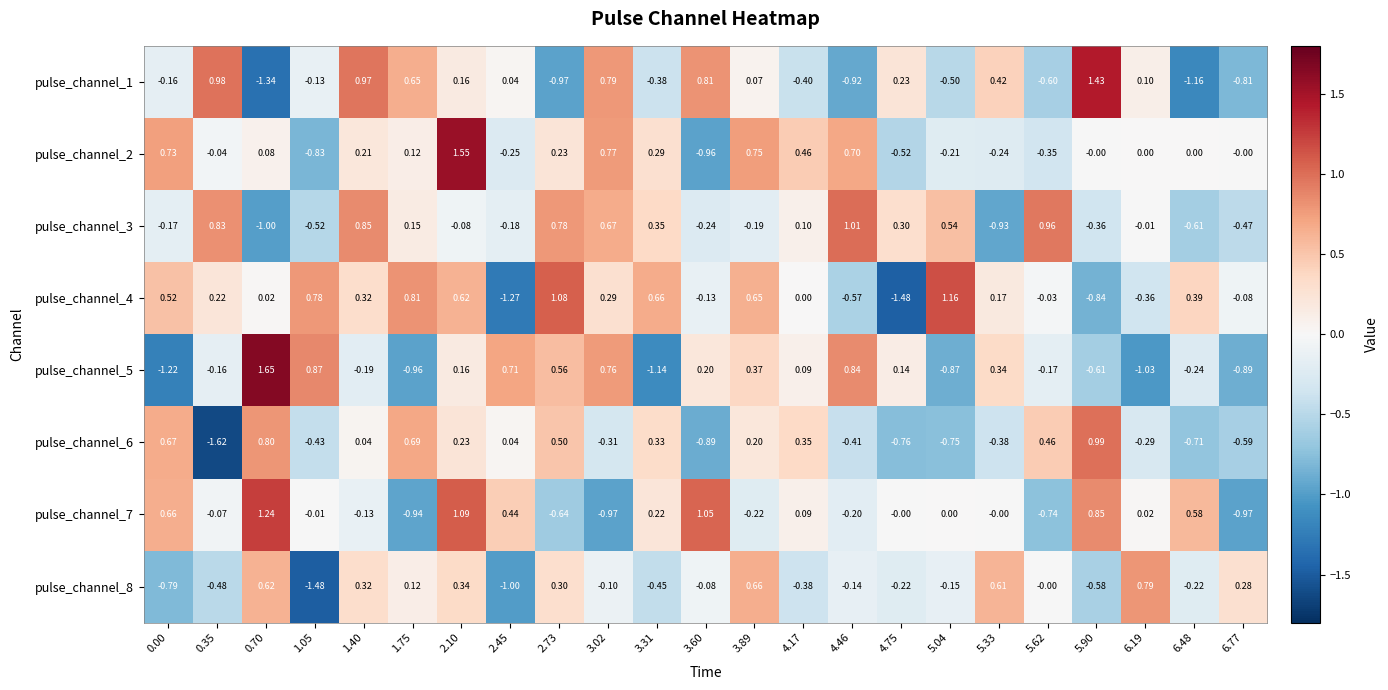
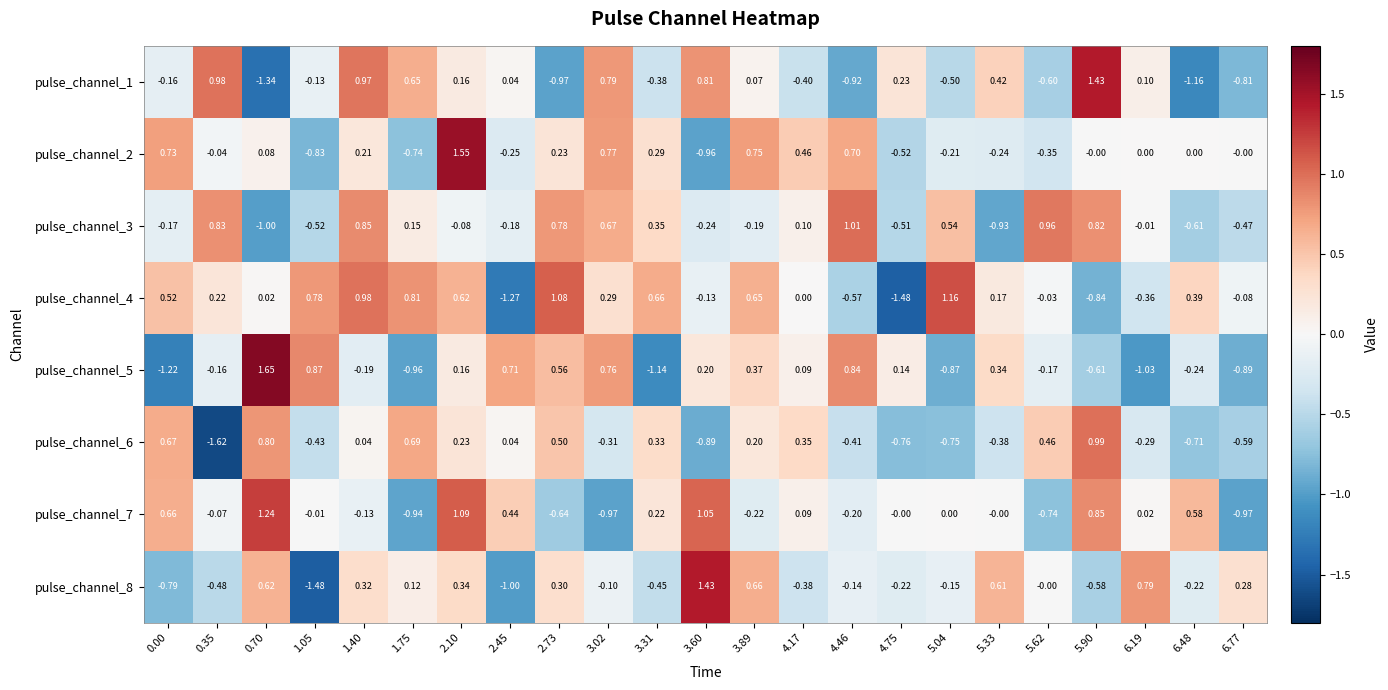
  {
    "pulse_channel_1": {
      "0.00": -0.16,
      "0.35": 0.98,
      "0.70": -1.34,
      "1.05": -0.13,
      "1.40": 0.97,
      "1.75": 0.65,
      "2.10": 0.16,
      "2.45": 0.04,
      "2.73": -0.97,
      "3.02": 0.79,
      "3.31": -0.38,
      "3.60": 0.81,
      "3.89": 0.07,
      "4.17": -0.40,
      "4.46": -0.92,
      "4.75": 0.23,
      "5.04": -0.50,
      "5.33": 0.42,
      "5.62": -0.60,
      "5.90": 1.43,
      "6.19": 0.10,
      "6.48": -1.16,
      "6.77": -0.81
    },
    "pulse_channel_2": {
      "0.00": 0.73,
      "0.35": -0.04,
      "0.70": 0.08,
      "1.05": -0.83,
      "1.40": 0.21,
-     "1.75": 0.12,
+     "1.75": -0.74,
      "2.10": 1.55,
      "2.45": -0.25,
      "2.73": 0.23,
      "3.02": 0.77,
      "3.31": 0.29,
      "3.60": -0.96,
      "3.89": 0.75,
      "4.17": 0.46,
      "4.46": 0.70,
      "4.75": -0.52,
      "5.04": -0.21,
      "5.33": -0.24,
      "5.62": -0.35,
      "5.90": -0.00,
      "6.19": 0.00,
      "6.48": 0.00,
      "6.77": -0.00
    },
    "pulse_channel_3": {
      "0.00": -0.17,
      "0.35": 0.83,
      "0.70": -1.00,
      "1.05": -0.52,
      "1.40": 0.85,
      "1.75": 0.15,
      "2.10": -0.08,
      "2.45": -0.18,
      "2.73": 0.78,
      "3.02": 0.67,
      "3.31": 0.35,
      "3.60": -0.24,
      "3.89": -0.19,
      "4.17": 0.10,
      "4.46": 1.01,
-     "4.75": 0.30,
+     "4.75": -0.51,
      "5.04": 0.54,
      "5.33": -0.93,
      "5.62": 0.96,
-     "5.90": -0.36,
+     "5.90": 0.82,
      "6.19": -0.01,
      "6.48": -0.61,
      "6.77": -0.47
    },
    "pulse_channel_4": {
      "0.00": 0.52,
      "0.35": 0.22,
      "0.70": 0.02,
      "1.05": 0.78,
-     "1.40": 0.32,
+     "1.40": 0.98,
      "1.75": 0.81,
      "2.10": 0.62,
      "2.45": -1.27,
      "2.73": 1.08,
      "3.02": 0.29,
      "3.31": 0.66,
      "3.60": -0.13,
      "3.89": 0.65,
      "4.17": 0.00,
      "4.46": -0.57,
      "4.75": -1.48,
      "5.04": 1.16,
      "5.33": 0.17,
      "5.62": -0.03,
      "5.90": -0.84,
      "6.19": -0.36,
      "6.48": 0.39,
      "6.77": -0.08
    },
    "pulse_channel_5": {
      "0.00": -1.22,
      "0.35": -0.16,
      "0.70": 1.65,
      "1.05": 0.87,
      "1.40": -0.19,
      "1.75": -0.96,
      "2.10": 0.16,
      "2.45": 0.71,
      "2.73": 0.56,
      "3.02": 0.76,
      "3.31": -1.14,
      "3.60": 0.20,
      "3.89": 0.37,
      "4.17": 0.09,
      "4.46": 0.84,
      "4.75": 0.14,
      "5.04": -0.87,
      "5.33": 0.34,
      "5.62": -0.17,
      "5.90": -0.61,
      "6.19": -1.03,
      "6.48": -0.24,
      "6.77": -0.89
    },
    "pulse_channel_6": {
      "0.00": 0.67,
      "0.35": -1.62,
      "0.70": 0.80,
      "1.05": -0.43,
      "1.40": 0.04,
      "1.75": 0.69,
      "2.10": 0.23,
      "2.45": 0.04,
      "2.73": 0.50,
      "3.02": -0.31,
      "3.31": 0.33,
      "3.60": -0.89,
      "3.89": 0.20,
      "4.17": 0.35,
      "4.46": -0.41,
      "4.75": -0.76,
      "5.04": -0.75,
      "5.33": -0.38,
      "5.62": 0.46,
      "5.90": 0.99,
      "6.19": -0.29,
      "6.48": -0.71,
      "6.77": -0.59
    },
    "pulse_channel_7": {
      "0.00": 0.66,
      "0.35": -0.07,
      "0.70": 1.24,
      "1.05": -0.01,
      "1.40": -0.13,
      "1.75": -0.94,
      "2.10": 1.09,
      "2.45": 0.44,
      "2.73": -0.64,
      "3.02": -0.97,
      "3.31": 0.22,
      "3.60": 1.05,
      "3.89": -0.22,
      "4.17": 0.09,
      "4.46": -0.20,
      "4.75": -0.00,
      "5.04": 0.00,
      "5.33": -0.00,
      "5.62": -0.74,
      "5.90": 0.85,
      "6.19": 0.02,
      "6.48": 0.58,
      "6.77": -0.97
    },
    "pulse_channel_8": {
      "0.00": -0.79,
      "0.35": -0.48,
      "0.70": 0.62,
      "1.05": -1.48,
      "1.40": 0.32,
      "1.75": 0.12,
      "2.10": 0.34,
      "2.45": -1.00,
      "2.73": 0.30,
      "3.02": -0.10,
      "3.31": -0.45,
-     "3.60": -0.08,
+     "3.60": 1.43,
      "3.89": 0.66,
      "4.17": -0.38,
      "4.46": -0.14,
      "4.75": -0.22,
      "5.04": -0.15,
      "5.33": 0.61,
      "5.62": -0.00,
      "5.90": -0.58,
      "6.19": 0.79,
      "6.48": -0.22,
      "6.77": 0.28
    }
  }
